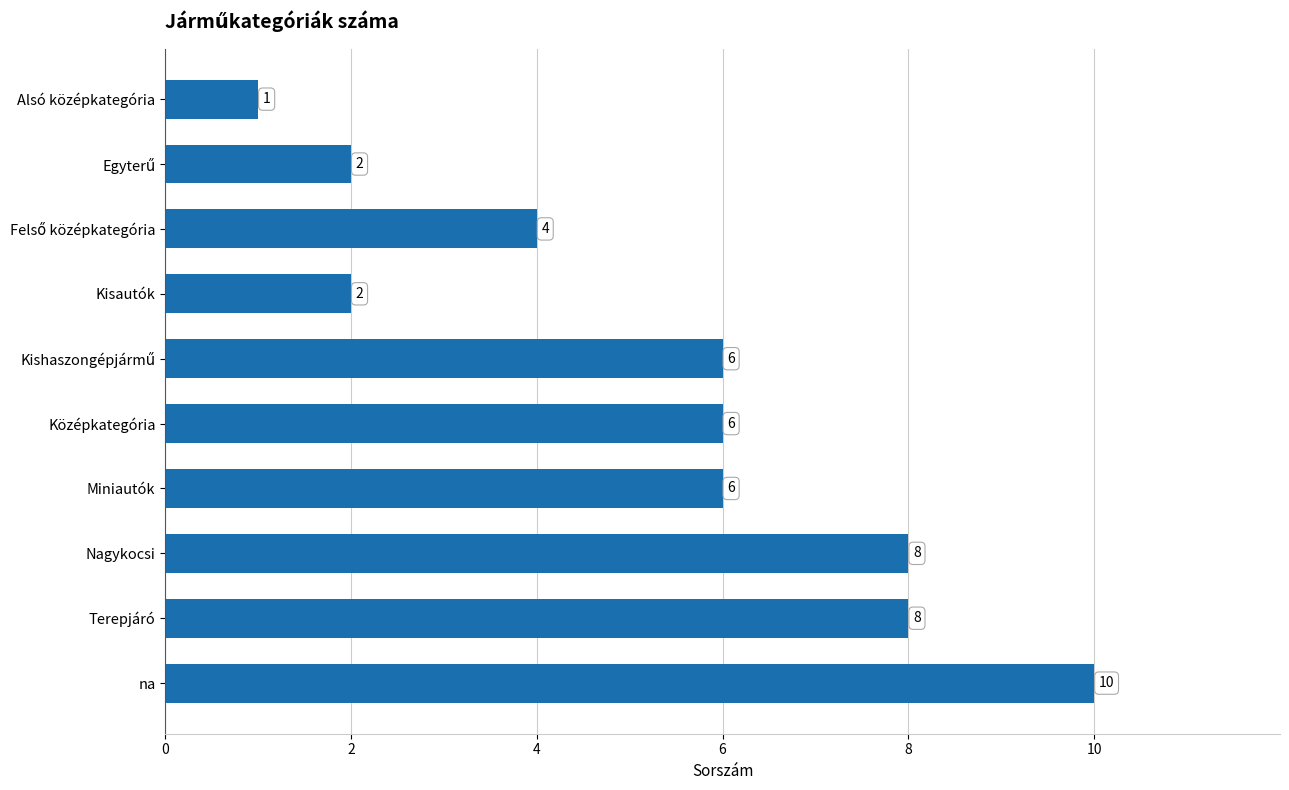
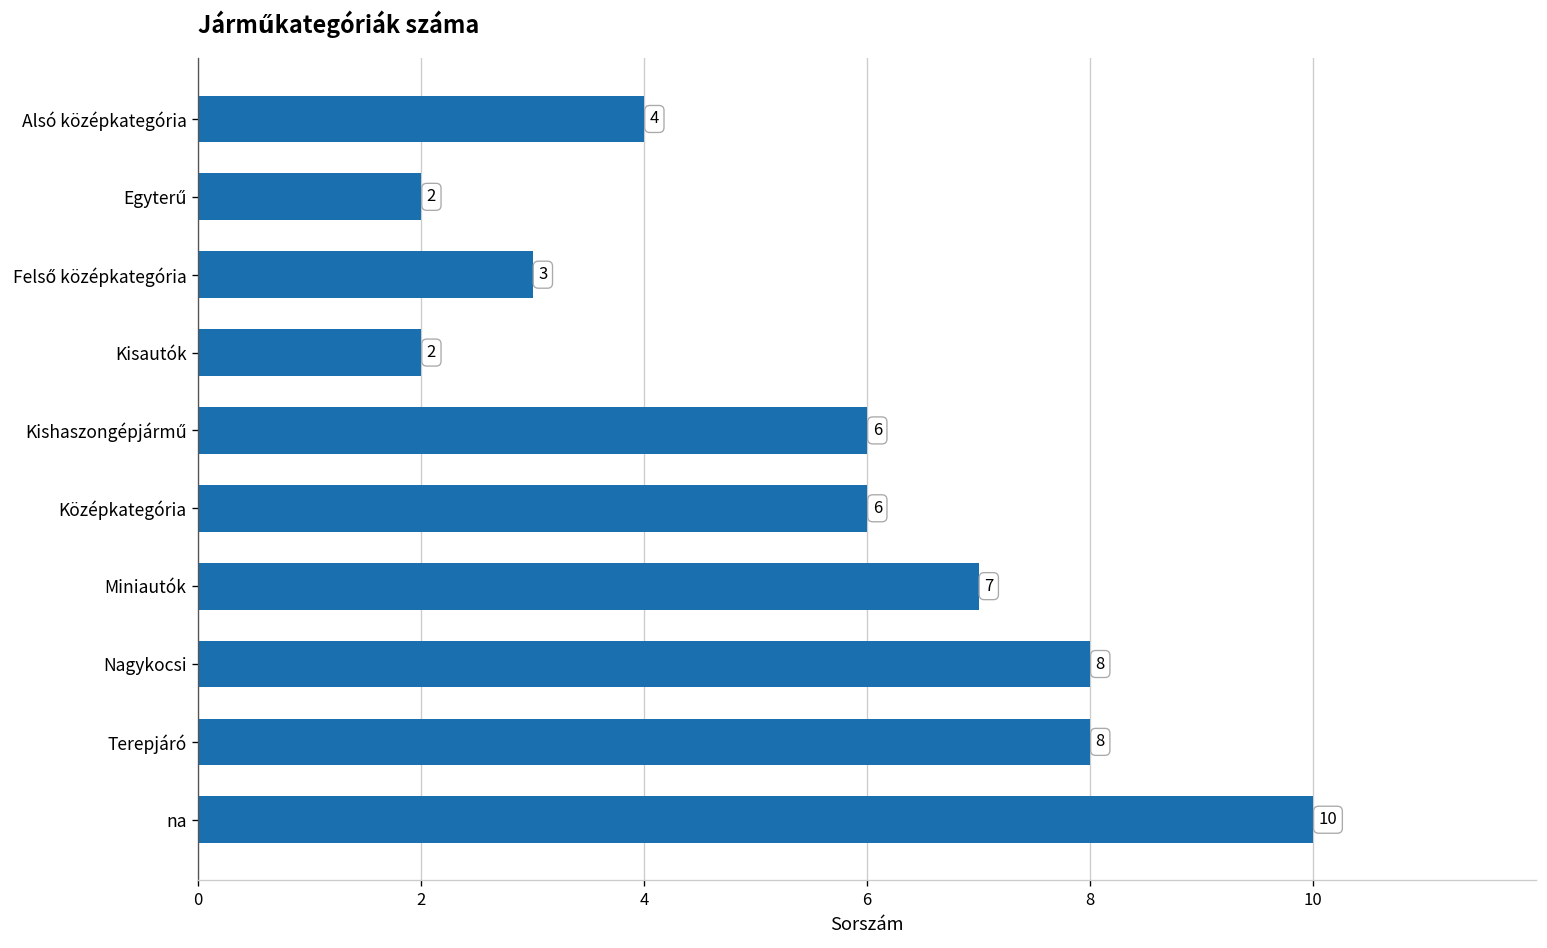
  {
-   "Alsó középkategória": 1,
-   "Felső középkategória": 4,
-   "Miniautók": 6
+   "Alsó középkategória": 4,
+   "Felső középkategória": 3,
+   "Miniautók": 7
  }
